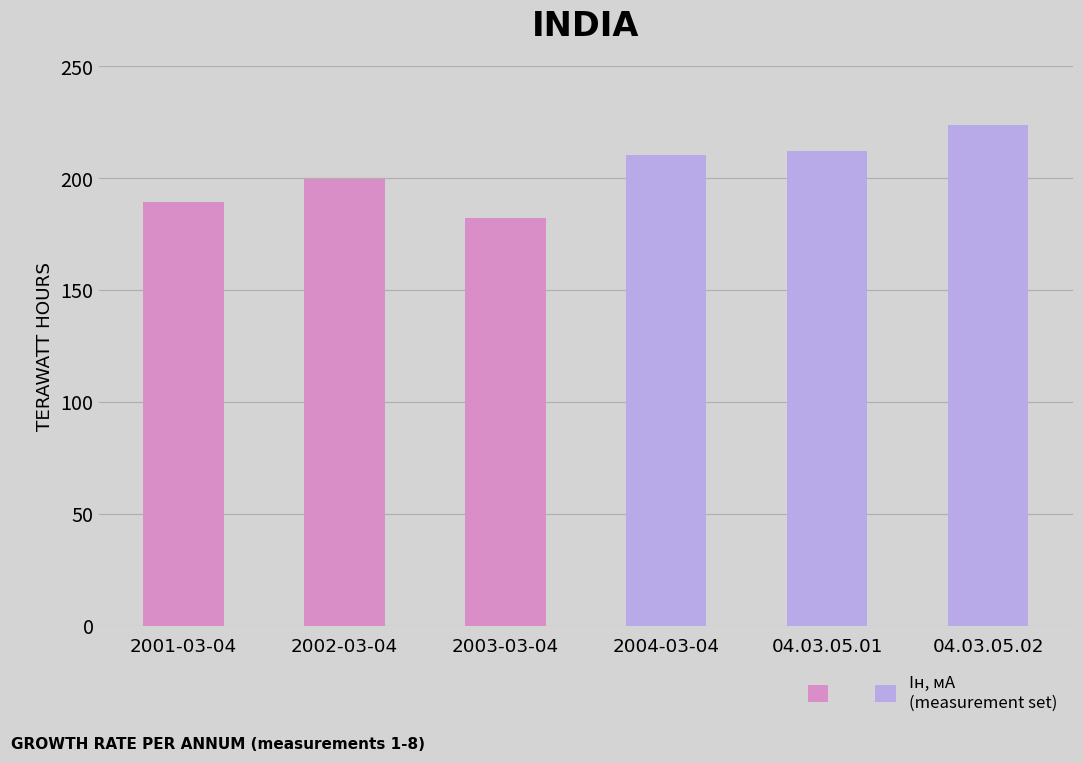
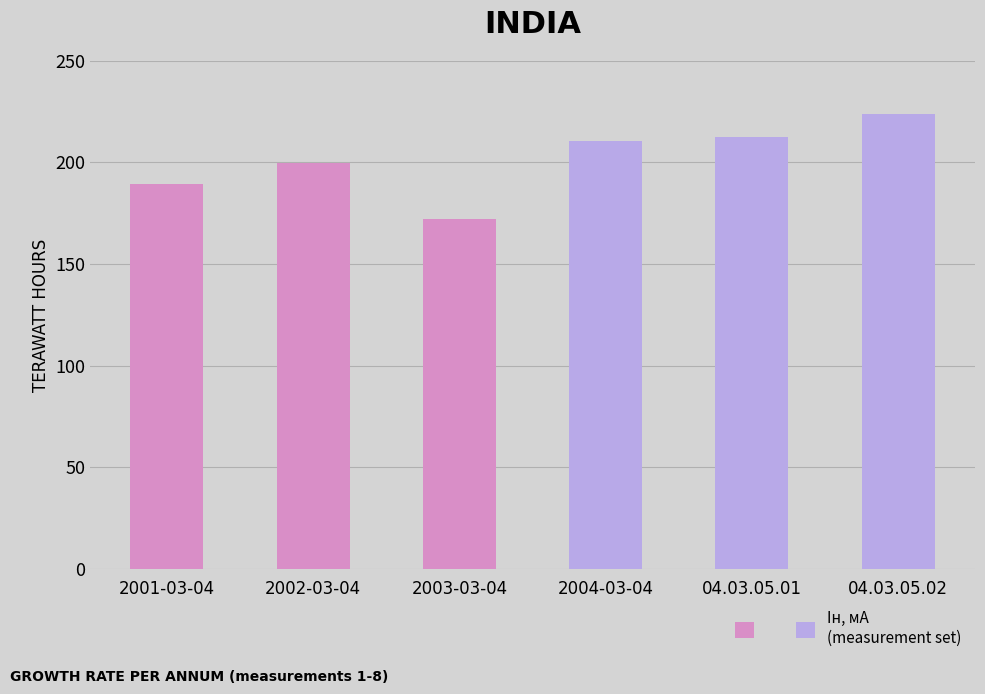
  {
    "2001-03-04": 190,
    "2002-03-04": 200,
-   "2003-03-04": 182,
+   "2003-03-04": 172,
    "2004-03-04": 211,
    "04.03.05.01": 212,
    "04.03.05.02": 224
  }
